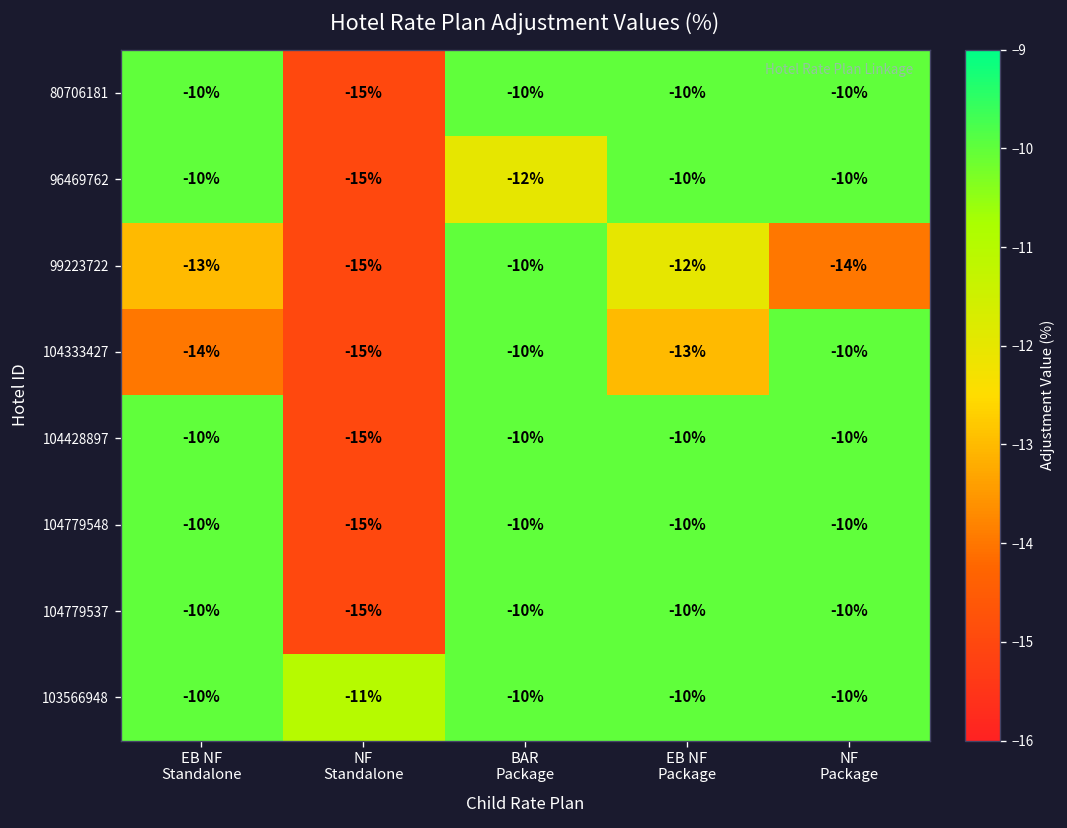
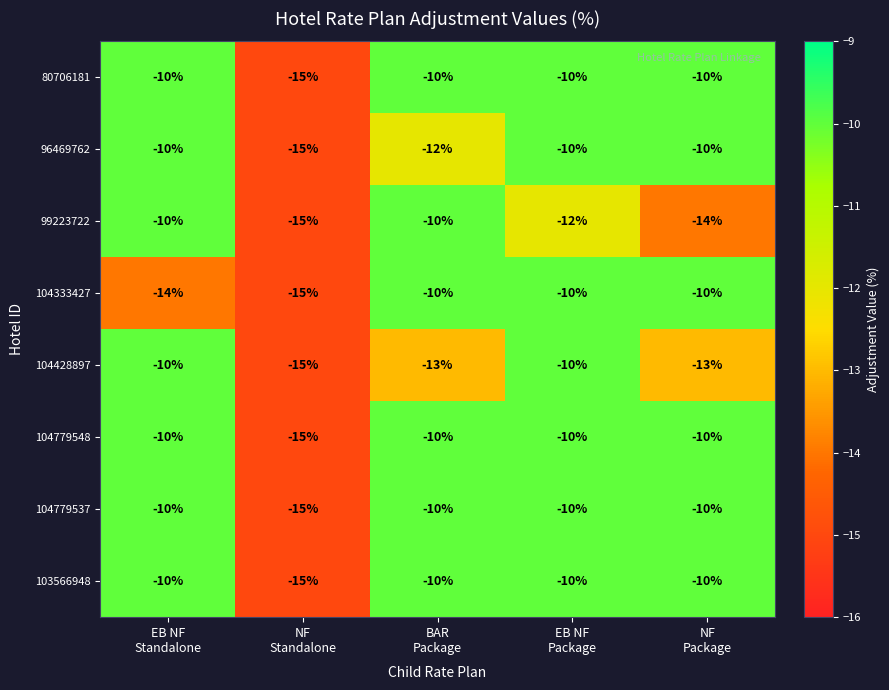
  {
    "80706181": {
      "EB NF Standalone": "-10%",
      "NF Standalone": "-15%",
      "BAR Package": "-10%",
      "EB NF Package": "-10%"
    },
    "96469762": {
      "EB NF Standalone": "-10%",
      "NF Standalone": "-15%",
      "BAR Package": "-12%",
      "EB NF Package": "-10%",
      "NF Package": "-10%"
    },
    "99223722": {
-     "EB NF Standalone": "-13%",
+     "EB NF Standalone": "-10%",
      "NF Standalone": "-15%",
      "BAR Package": "-10%",
      "EB NF Package": "-12%",
      "NF Package": "-14%"
    },
    "104333427": {
      "EB NF Standalone": "-14%",
      "NF Standalone": "-15%",
      "BAR Package": "-10%",
-     "EB NF Package": "-13%",
+     "EB NF Package": "-10%",
      "NF Package": "-10%"
    },
    "104428897": {
      "EB NF Standalone": "-10%",
      "NF Standalone": "-15%",
-     "BAR Package": "-10%",
+     "BAR Package": "-13%",
      "EB NF Package": "-10%",
-     "NF Package": "-10%"
+     "NF Package": "-13%"
    },
    "104779548": {
      "EB NF Standalone": "-10%",
      "NF Standalone": "-15%",
      "BAR Package": "-10%",
      "EB NF Package": "-10%",
      "NF Package": "-10%"
    },
    "104779537": {
      "EB NF Standalone": "-10%",
      "NF Standalone": "-15%",
      "BAR Package": "-10%",
      "EB NF Package": "-10%",
      "NF Package": "-10%"
    },
    "103566948": {
      "EB NF Standalone": "-10%",
-     "NF Standalone": "-11%",
+     "NF Standalone": "-15%",
      "BAR Package": "-10%",
      "EB NF Package": "-10%",
      "NF Package": "-10%"
    }
  }
